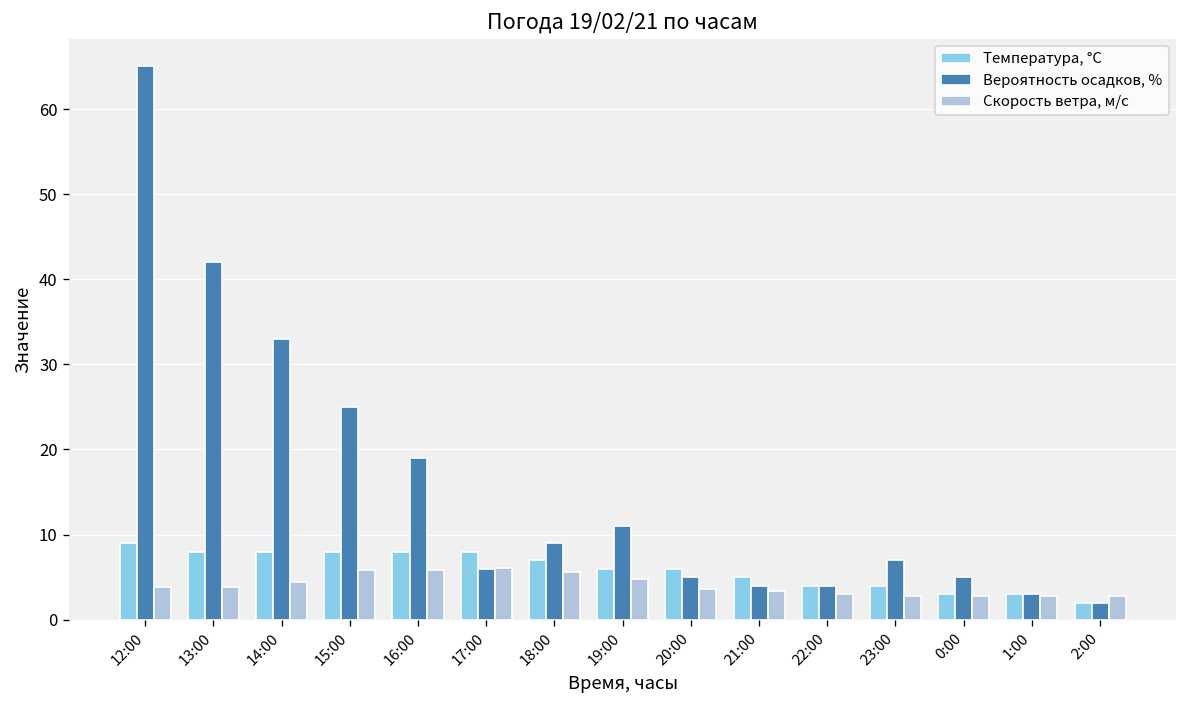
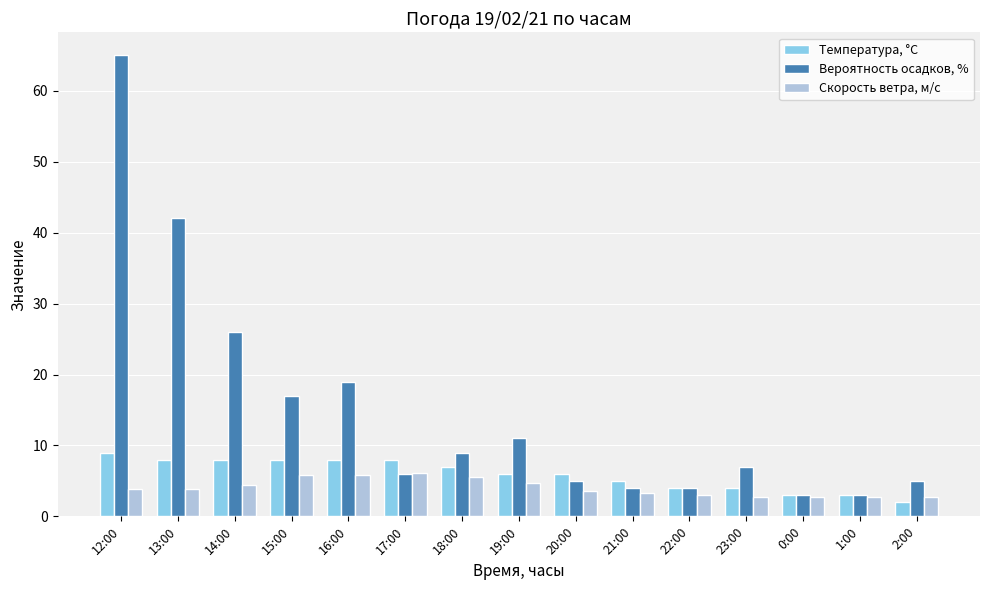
  {
    "Вероятность осадков, %": {
      "12:00": 65,
      "13:00": 42,
-     "14:00": 33,
-     "15:00": 25,
+     "14:00": 26,
+     "15:00": 17,
      "16:00": 19,
      "17:00": 6,
      "18:00": 9,
      "19:00": 11,
      "20:00": 5,
      "21:00": 4,
      "22:00": 4,
      "23:00": 7,
-     "0:00": 5,
+     "0:00": 3,
      "1:00": 3,
-     "2:00": 2
+     "2:00": 5
    }
  }
